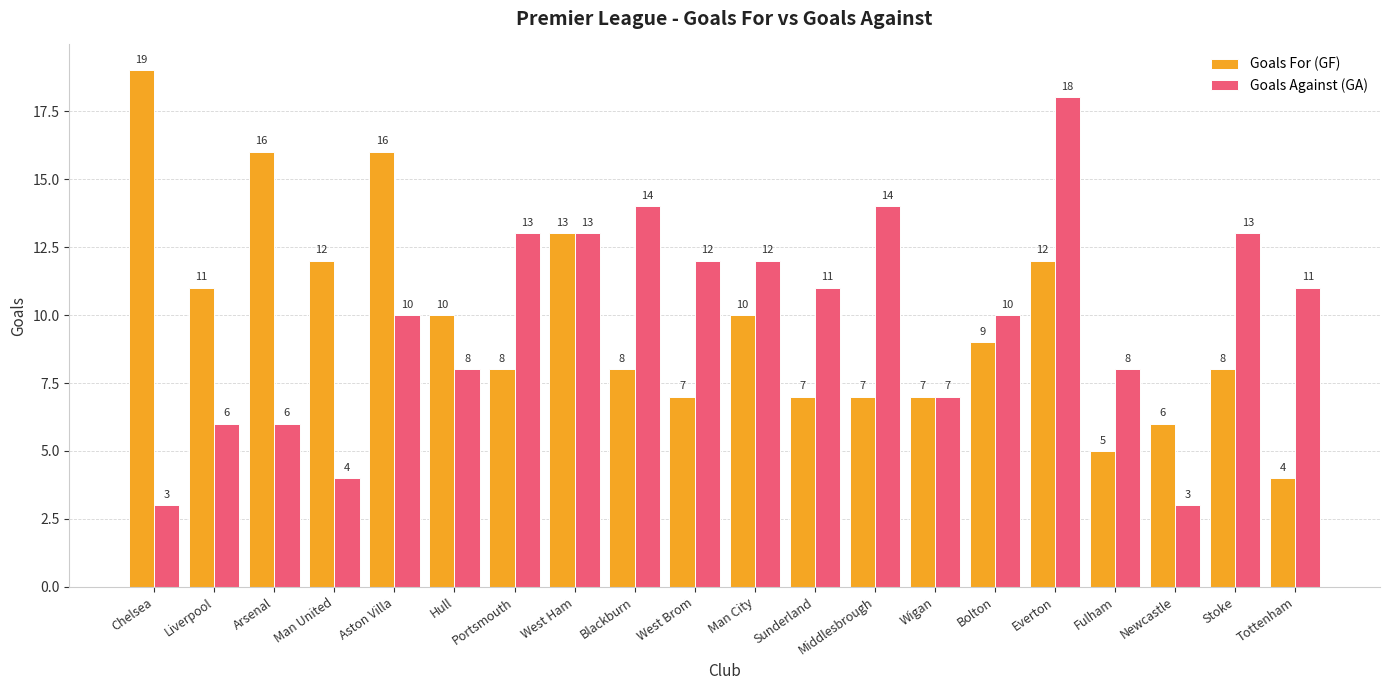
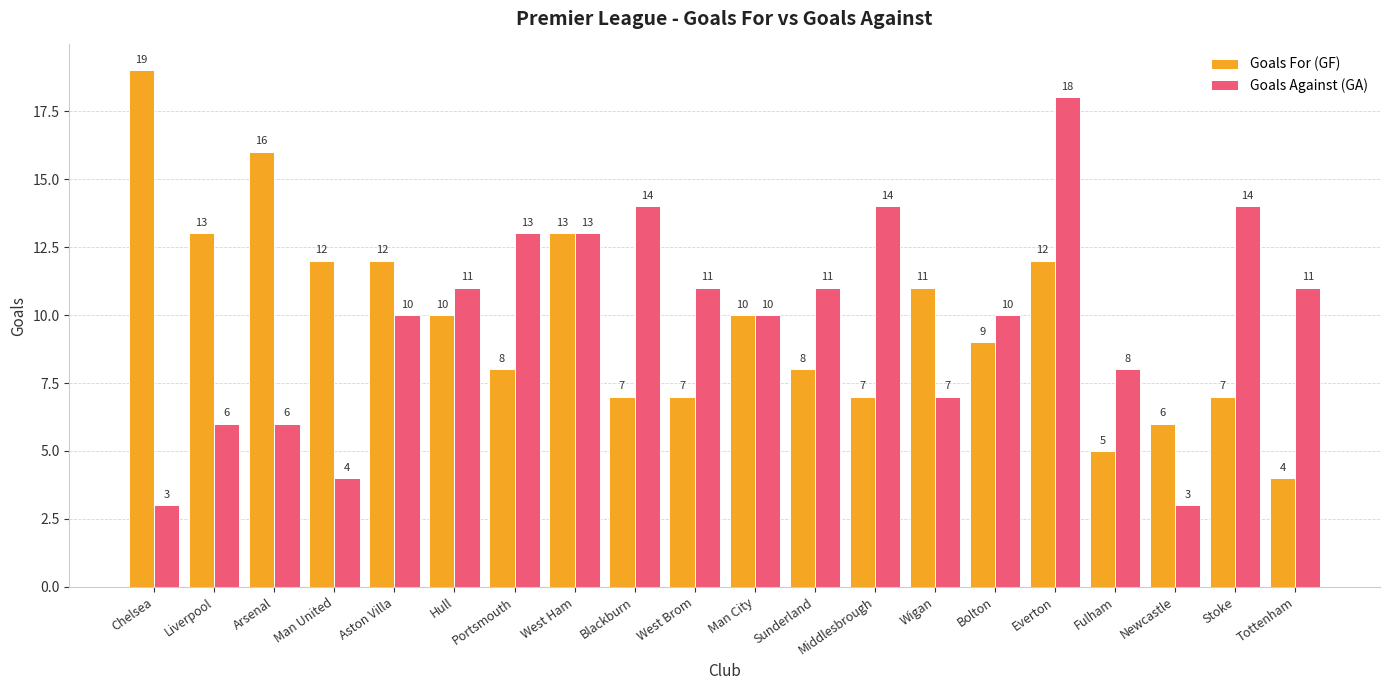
  {
    "Goals For (GF)": {
      "Chelsea": 19,
-     "Liverpool": 11,
+     "Liverpool": 13,
      "Arsenal": 16,
      "Man United": 12,
-     "Aston Villa": 16,
+     "Aston Villa": 12,
      "Hull": 10,
      "Portsmouth": 8,
      "West Ham": 13,
-     "Blackburn": 8,
+     "Blackburn": 7,
      "West Brom": 7,
      "Man City": 10,
-     "Sunderland": 7,
+     "Sunderland": 8,
      "Middlesbrough": 7,
-     "Wigan": 7,
+     "Wigan": 11,
      "Bolton": 9,
      "Everton": 12,
      "Fulham": 5,
      "Newcastle": 6,
-     "Stoke": 8,
+     "Stoke": 7,
      "Tottenham": 4
    },
    "Goals Against (GA)": {
      "Chelsea": 3,
      "Liverpool": 6,
      "Arsenal": 6,
      "Man United": 4,
      "Aston Villa": 10,
-     "Hull": 8,
+     "Hull": 11,
      "Portsmouth": 13,
      "West Ham": 13,
      "Blackburn": 14,
-     "West Brom": 12,
-     "Man City": 12,
+     "West Brom": 11,
+     "Man City": 10,
      "Sunderland": 11,
      "Middlesbrough": 14,
      "Wigan": 7,
      "Bolton": 10,
      "Everton": 18,
      "Fulham": 8,
      "Newcastle": 3,
-     "Stoke": 13,
+     "Stoke": 14,
      "Tottenham": 11
    }
  }
